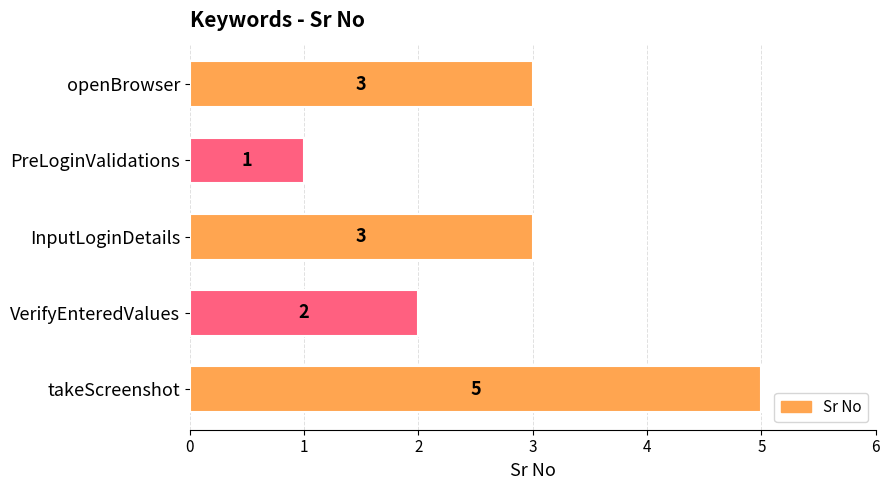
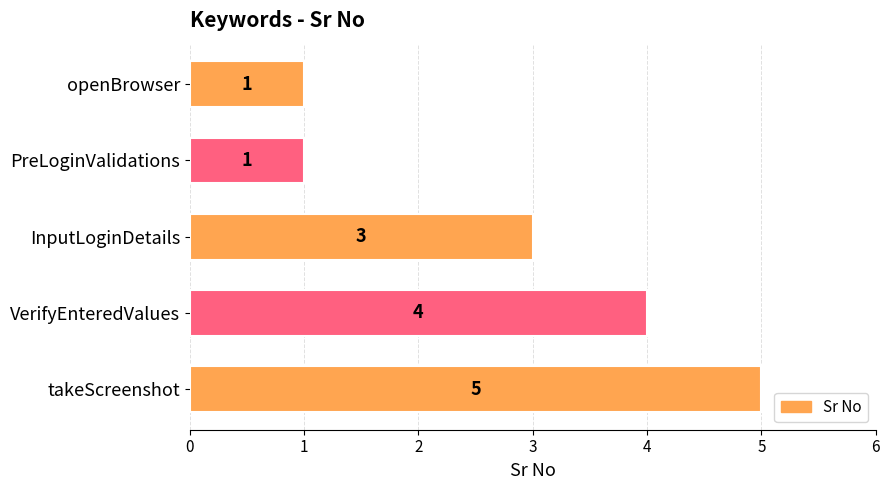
  {
-   "openBrowser": 3,
+   "openBrowser": 1,
    "PreLoginValidations": 1,
    "InputLoginDetails": 3,
-   "VerifyEnteredValues": 2,
+   "VerifyEnteredValues": 4,
    "takeScreenshot": 5
  }
